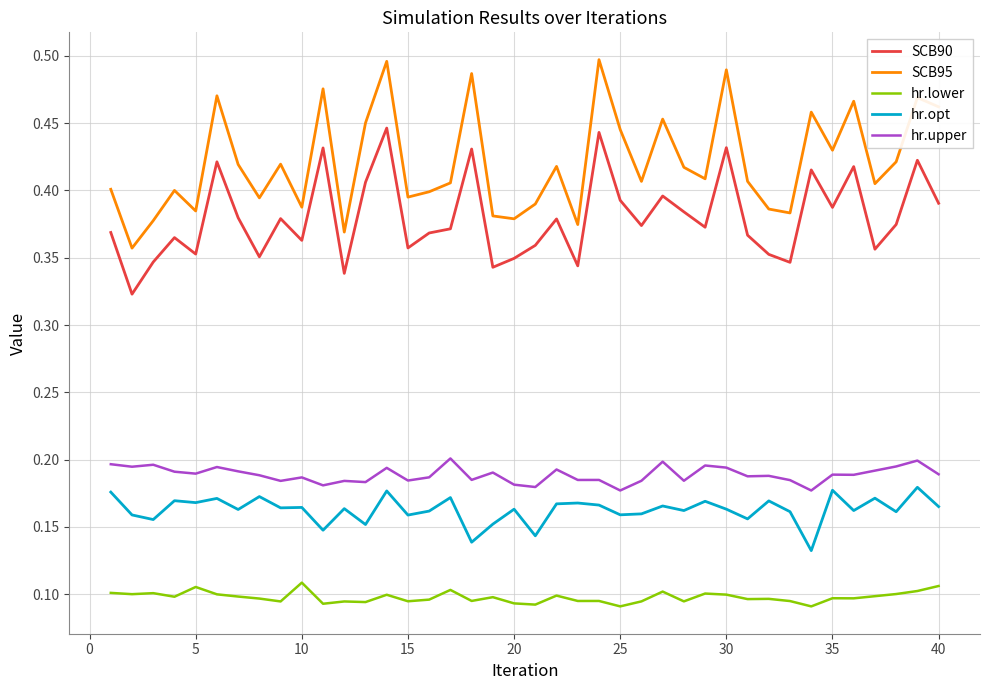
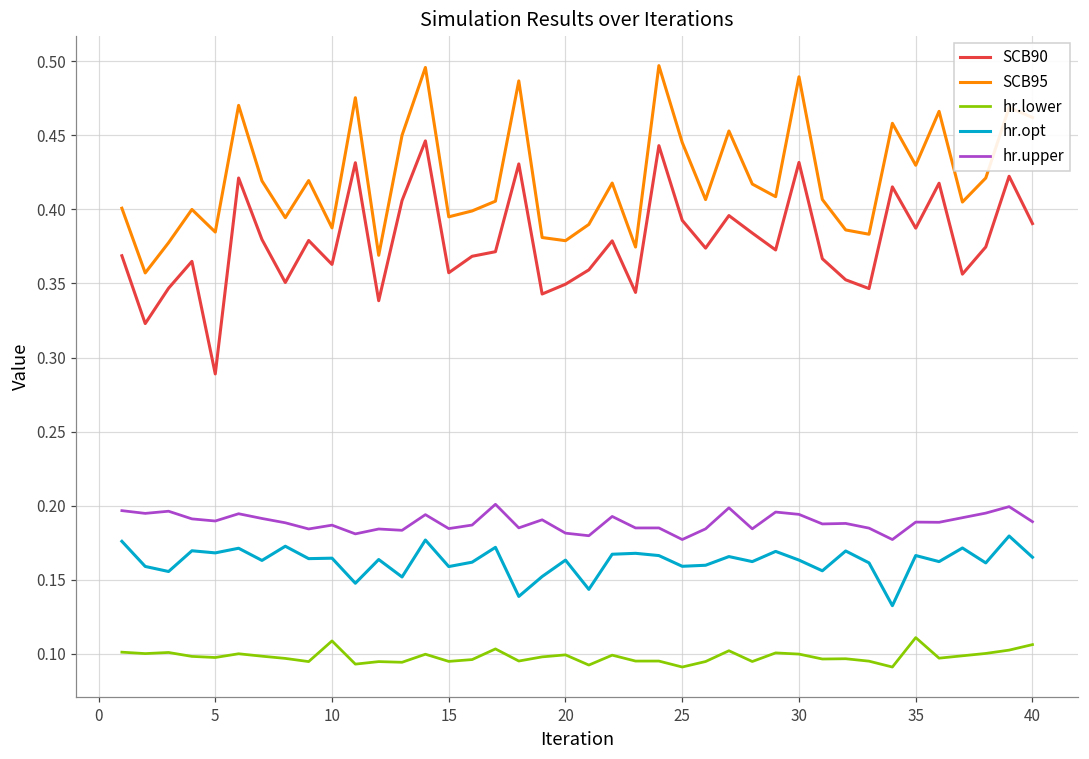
  {
    "SCB90": {
-     "5": 0.353,
+     "5": 0.289,
      "10": 0.363,
      "15": 0.357,
      "20": 0.349,
      "25": 0.393,
      "30": 0.432,
      "35": 0.387,
      "40": 0.390
    },
    "SCB95": {
      "5": 0.385,
      "10": 0.388,
      "15": 0.395,
      "20": 0.379,
      "25": 0.445,
      "30": 0.490,
      "35": 0.430
    },
    "hr.lower": {
-     "5": 0.105,
+     "5": 0.097,
      "10": 0.109,
      "15": 0.095,
-     "20": 0.093,
+     "20": 0.099,
      "25": 0.091,
      "30": 0.100,
-     "35": 0.097,
+     "35": 0.111,
      "40": 0.106
    },
    "hr.opt": {
      "5": 0.168,
      "10": 0.164,
      "15": 0.159,
      "20": 0.163,
      "25": 0.159,
      "30": 0.163,
-     "35": 0.177,
+     "35": 0.166,
      "40": 0.165
    },
    "hr.upper": {
      "5": 0.190,
      "10": 0.187,
      "15": 0.184,
      "20": 0.181,
      "25": 0.177,
      "30": 0.194,
      "35": 0.189,
      "40": 0.189
    }
  }
